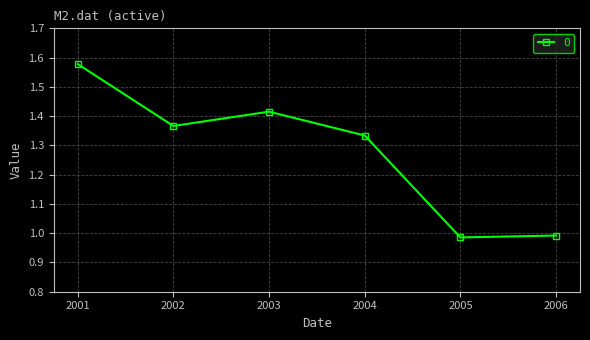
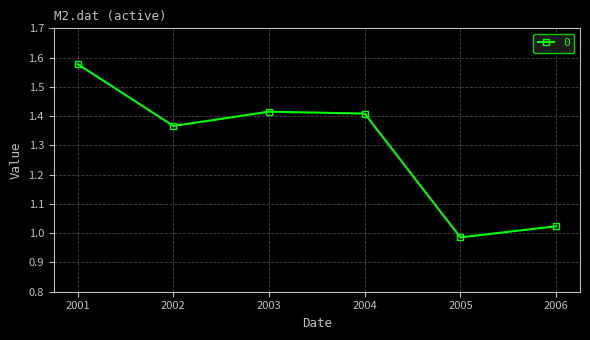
  {
    "2001": 1.58,
    "2002": 1.37,
    "2003": 1.42,
-   "2004": 1.33,
+   "2004": 1.41,
    "2005": 0.99,
-   "2006": 0.99
+   "2006": 1.02
  }
